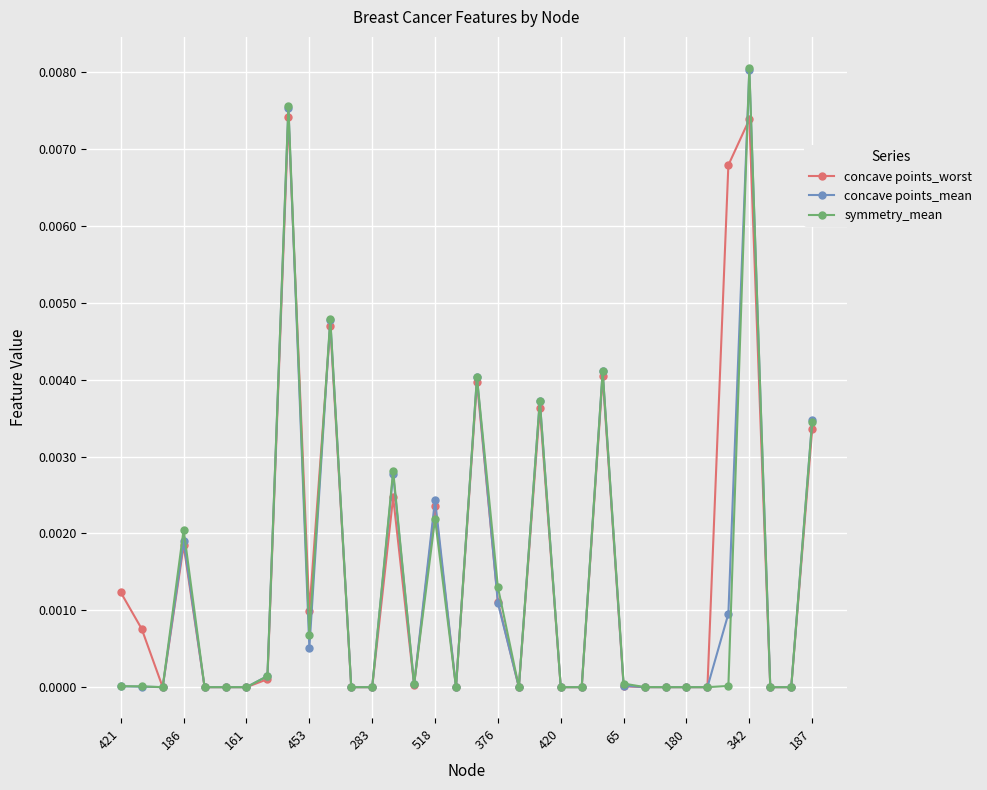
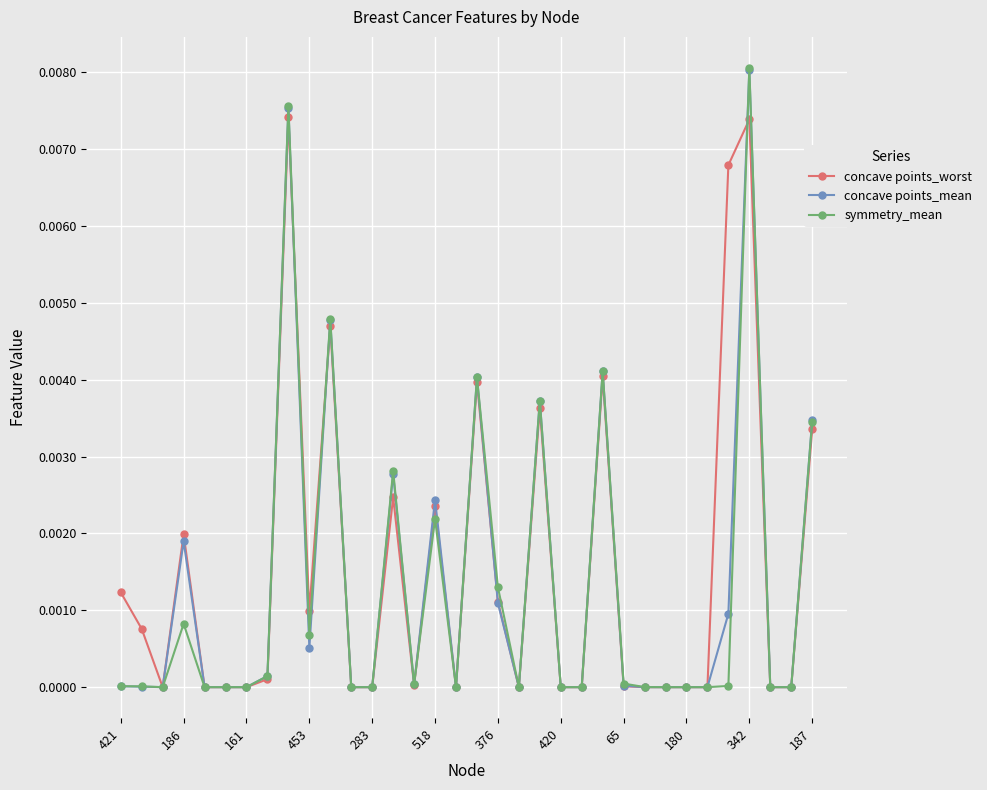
  {
    "concave points_worst": {
      "421": 0.0012,
-     "186": 0.0018,
+     "186": 0.0020,
      "453": 0.0010,
      "518": 0.0024,
      "342": 0.0074,
      "187": 0.0034
    },
    "concave points_mean": {
      "186": 0.0019,
      "453": 0.0005,
      "518": 0.0024
    },
    "symmetry_mean": {
-     "186": 0.0021,
+     "186": 0.0008,
      "453": 0.0007,
      "518": 0.0022,
      "376": 0.0013
    }
  }
